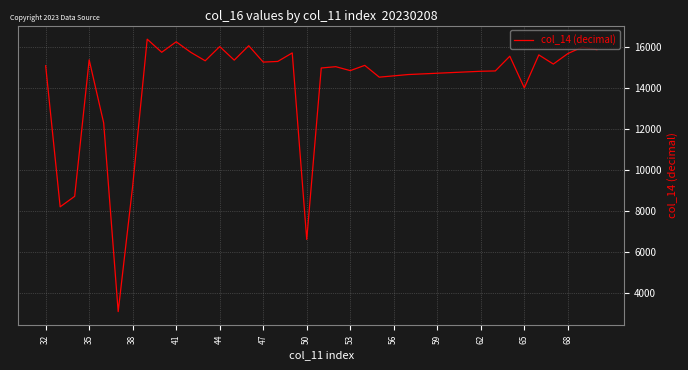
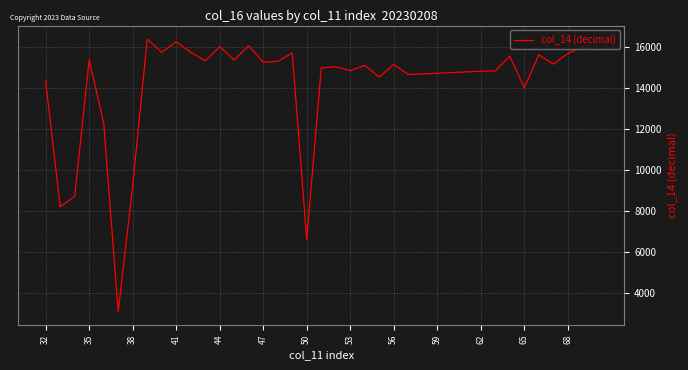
  {
-   "32": 15100,
+   "32": 14300,
    "35": 15400,
    "38": 9200,
    "41": 16300,
    "44": 16000,
    "47": 15300,
    "50": 6600,
    "53": 14800,
-   "56": 14600,
+   "56": 15200,
    "59": 14700,
    "62": 14800,
    "65": 14000,
    "68": 15700
  }
